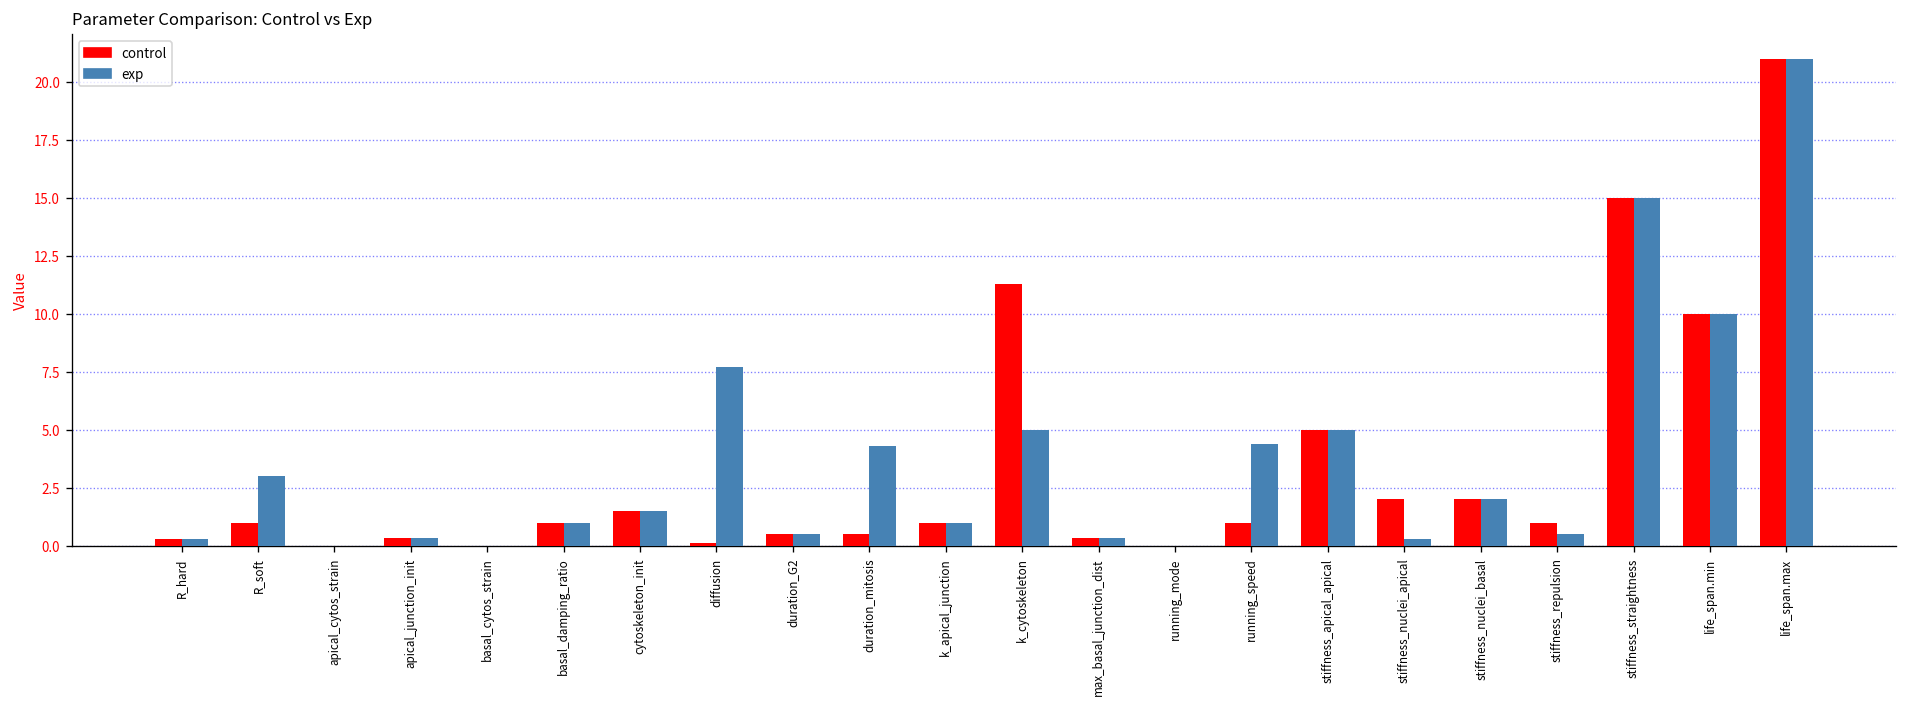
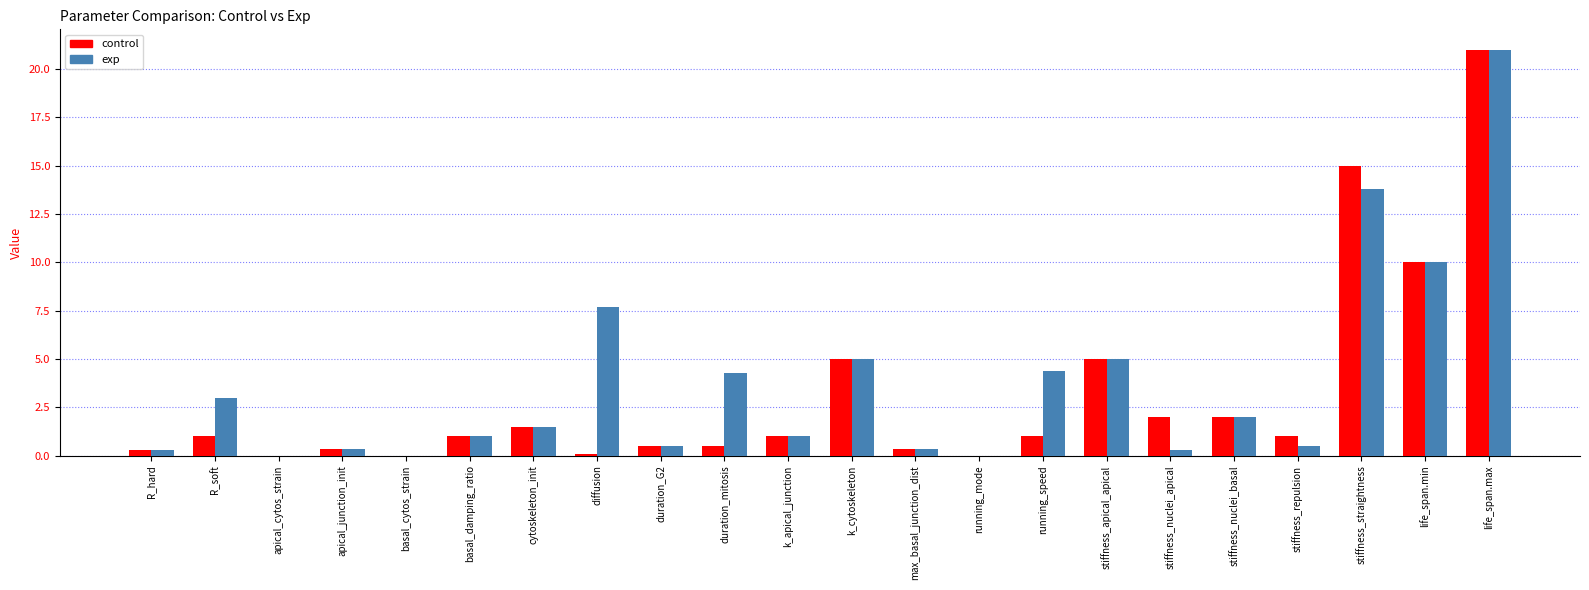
  {
    "control": {
      "R_hard": 0.3,
      "R_soft": 1.0,
      "apical_cytos_strain": 0.0,
      "apical_junction_init": 0.3,
      "basal_cytos_strain": 0.0,
      "basal_damping_ratio": 1.0,
      "cytoskeleton_init": 1.5,
      "duration_G2": 0.5,
      "duration_mitosis": 0.5,
      "k_apical_junction": 1.0,
-     "k_cytoskeleton": 11.3,
+     "k_cytoskeleton": 5.0,
      "max_basal_junction_dist": 0.3,
      "running_mode": 0.0,
      "running_speed": 1.0,
      "stiffness_apical_apical": 5.0,
      "stiffness_nuclei_apical": 2.0,
      "stiffness_nuclei_basal": 2.0,
      "stiffness_repulsion": 1.0,
      "stiffness_straightness": 15.0,
      "life_span.min": 10.0,
      "life_span.max": 21.0
    },
    "exp": {
      "R_hard": 0.3,
      "R_soft": 3.0,
      "apical_cytos_strain": 0.0,
      "apical_junction_init": 0.3,
      "basal_cytos_strain": 0.0,
      "basal_damping_ratio": 1.0,
      "cytoskeleton_init": 1.5,
      "diffusion": 7.7,
      "duration_G2": 0.5,
      "duration_mitosis": 4.3,
      "k_apical_junction": 1.0,
      "k_cytoskeleton": 5.0,
      "max_basal_junction_dist": 0.3,
      "running_mode": 0.0,
      "running_speed": 4.4,
      "stiffness_apical_apical": 5.0,
      "stiffness_nuclei_apical": 0.3,
      "stiffness_nuclei_basal": 2.0,
      "stiffness_repulsion": 0.5,
-     "stiffness_straightness": 15.0,
+     "stiffness_straightness": 13.8,
      "life_span.min": 10.0,
      "life_span.max": 21.0
    }
  }
